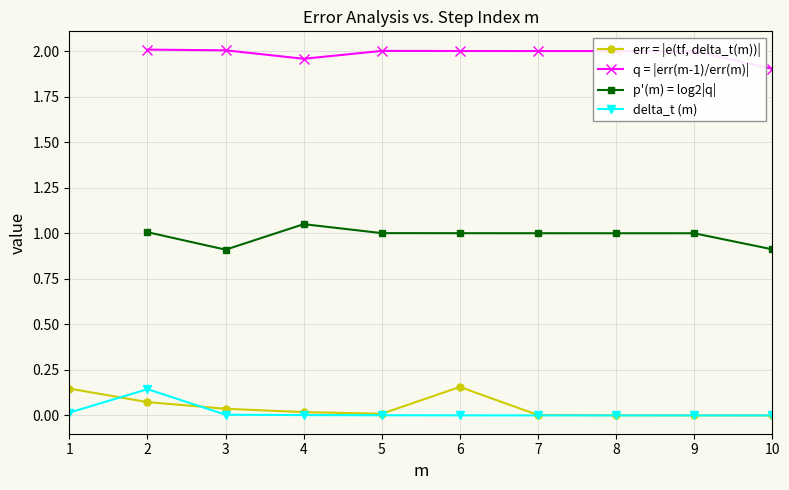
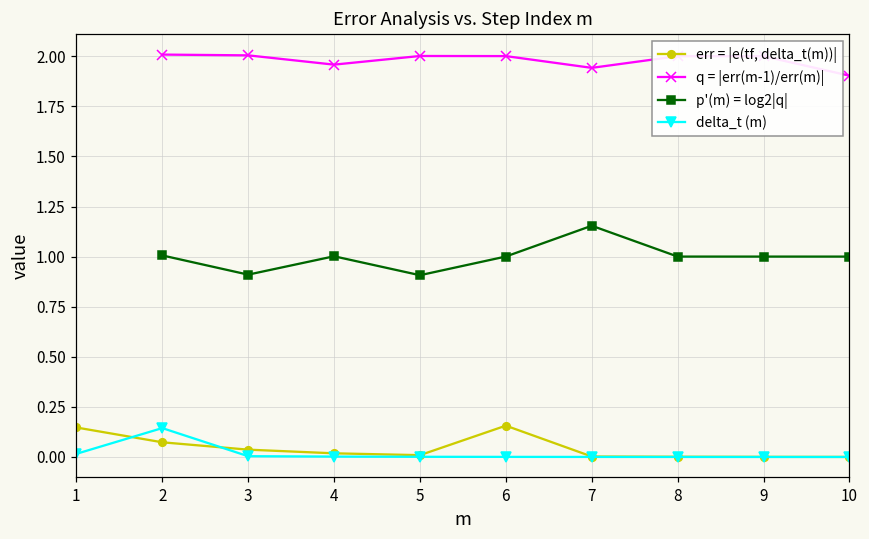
  {
    "err = |e(tf, delta_t(m))|": {
      "1": 0.15,
      "2": 0.07,
      "3": 0.04,
      "4": 0.02,
      "6": 0.16
    },
    "q = |err(m-1)/err(m)|": {
      "2": 2.01,
      "3": 2.00,
      "4": 1.96,
      "5": 2.00,
      "6": 2.00,
-     "7": 2.00,
+     "7": 1.94,
      "10": 1.90
    },
    "p'(m) = log2|q|": {
      "2": 1.01,
      "3": 0.91,
-     "4": 1.05,
-     "5": 1.00,
+     "4": 1.00,
+     "5": 0.91,
      "6": 1.00,
-     "7": 1.00,
+     "7": 1.15,
      "8": 1.00,
      "9": 1.00,
-     "10": 0.91
+     "10": 1.00
    },
    "delta_t (m)": {
      "1": 0.02,
      "2": 0.14,
      "3": 0.00,
      "4": 0.00,
      "6": 0.00
    }
  }
